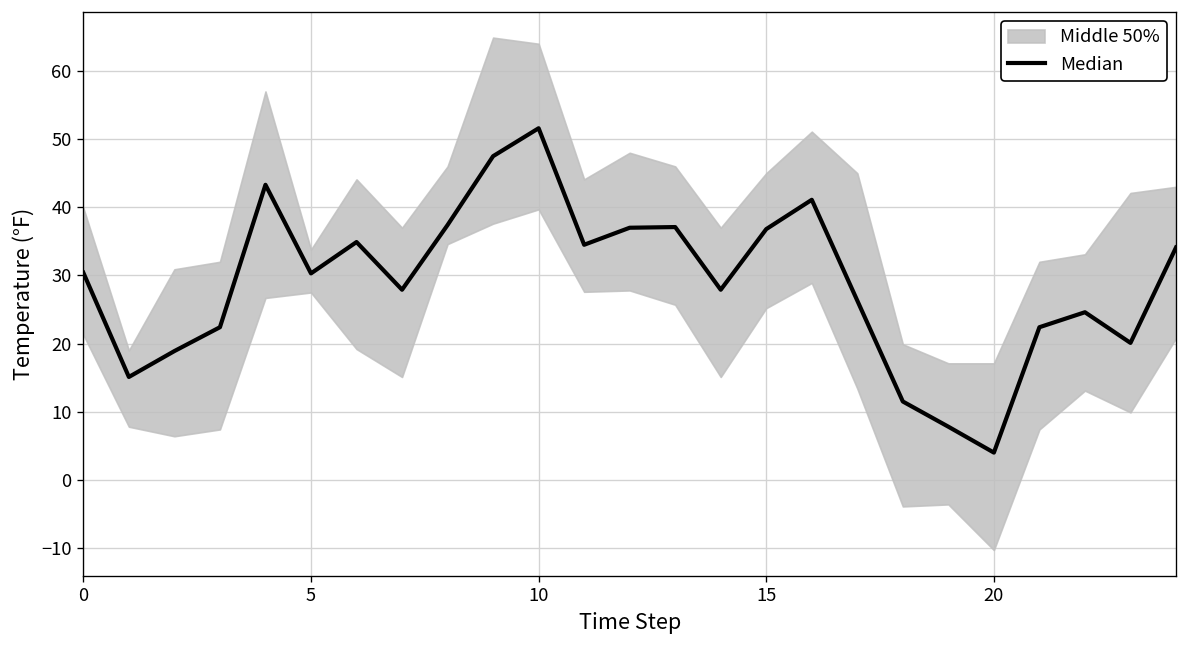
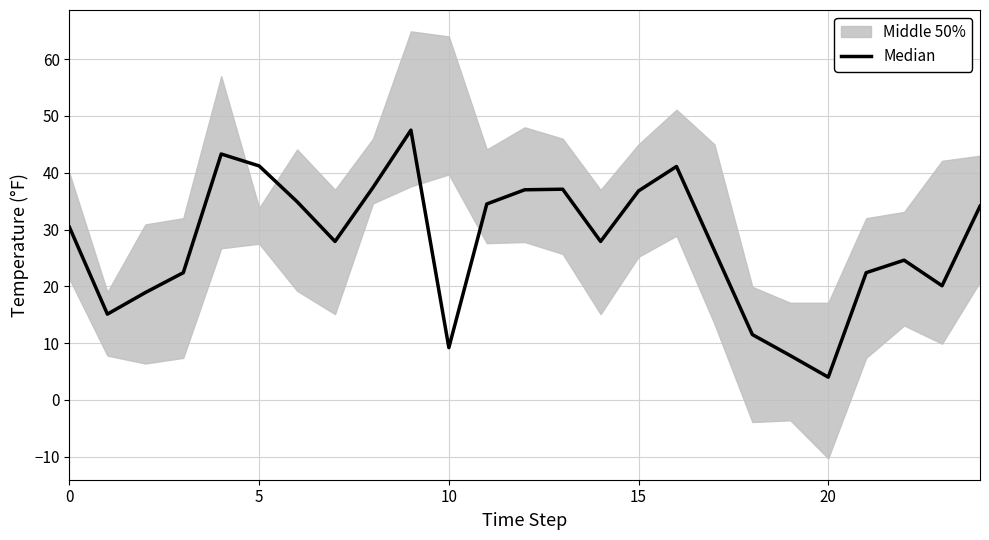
  {
    "Median": {
      "0": 30,
-     "5": 30,
-     "10": 52,
+     "5": 41,
+     "10": 9,
      "15": 37,
      "20": 4
    }
  }
